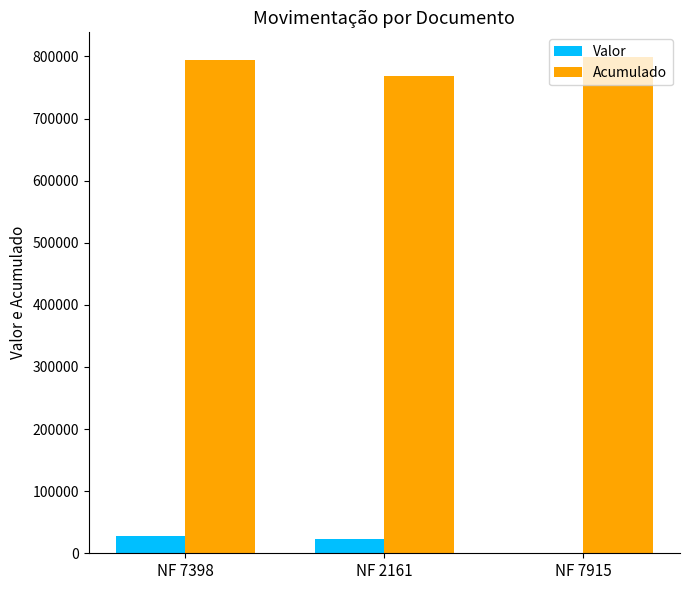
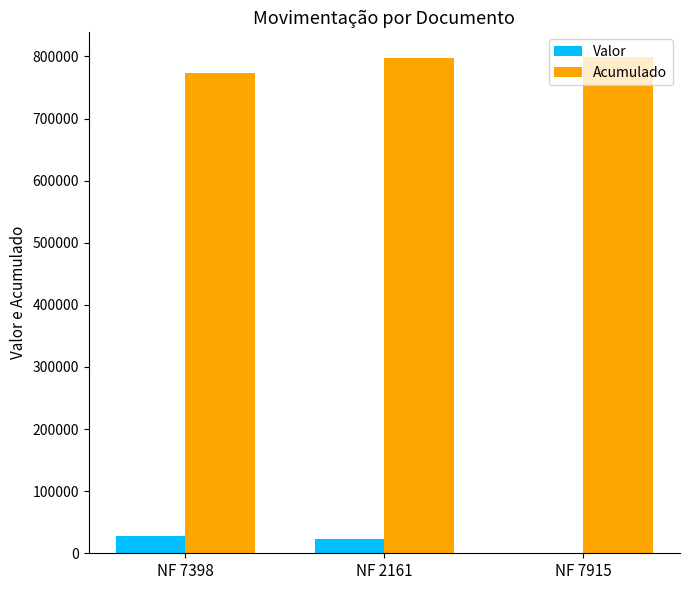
  {
    "Valor": {
      "NF 7398": 30000,
      "NF 2161": 20000
    },
    "Acumulado": {
-     "NF 7398": 790000,
-     "NF 2161": 770000
+     "NF 7398": 770000,
+     "NF 2161": 800000
    }
  }
